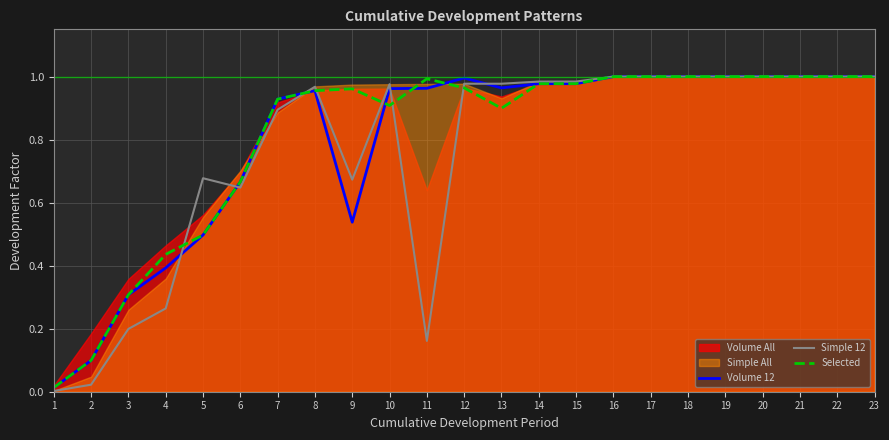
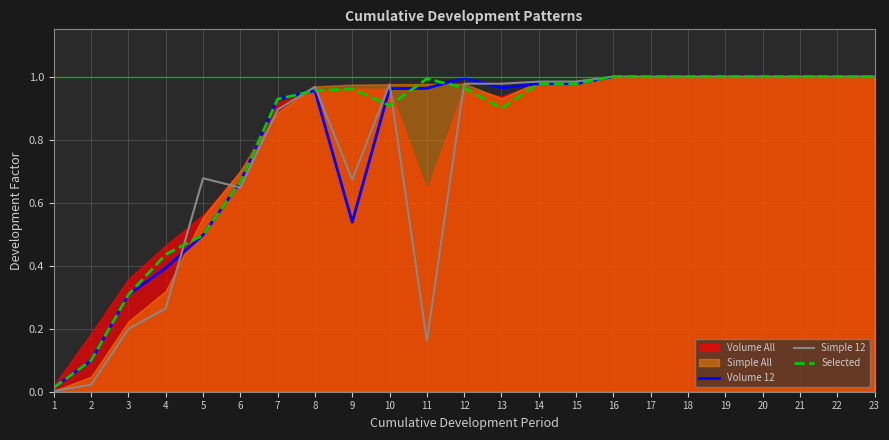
  {
    "Volume All": {
      "2": 0.18,
      "3": 0.36,
      "4": 0.46,
      "7": 0.92,
      "11": 0.64
    },
    "Volume 12": {
      "4": 0.39,
      "9": 0.54,
      "11": 0.96,
      "12": 1.00,
      "13": 0.96
    },
    "Simple 12": {
      "2": 0.02,
      "3": 0.20,
      "4": 0.26,
      "5": 0.68,
      "6": 0.65,
      "7": 0.90,
      "9": 0.67,
      "11": 0.16,
      "13": 0.98
    },
    "Simple All": {
      "2": 0.05,
-     "3": 0.26,
-     "4": 0.36,
+     "3": 0.22,
+     "4": 0.32,
      "7": 0.89,
      "9": 0.97,
      "11": 0.98
    },
    "Selected": {
      "4": 0.44,
      "10": 0.91,
      "11": 0.99,
      "13": 0.90
    }
  }
